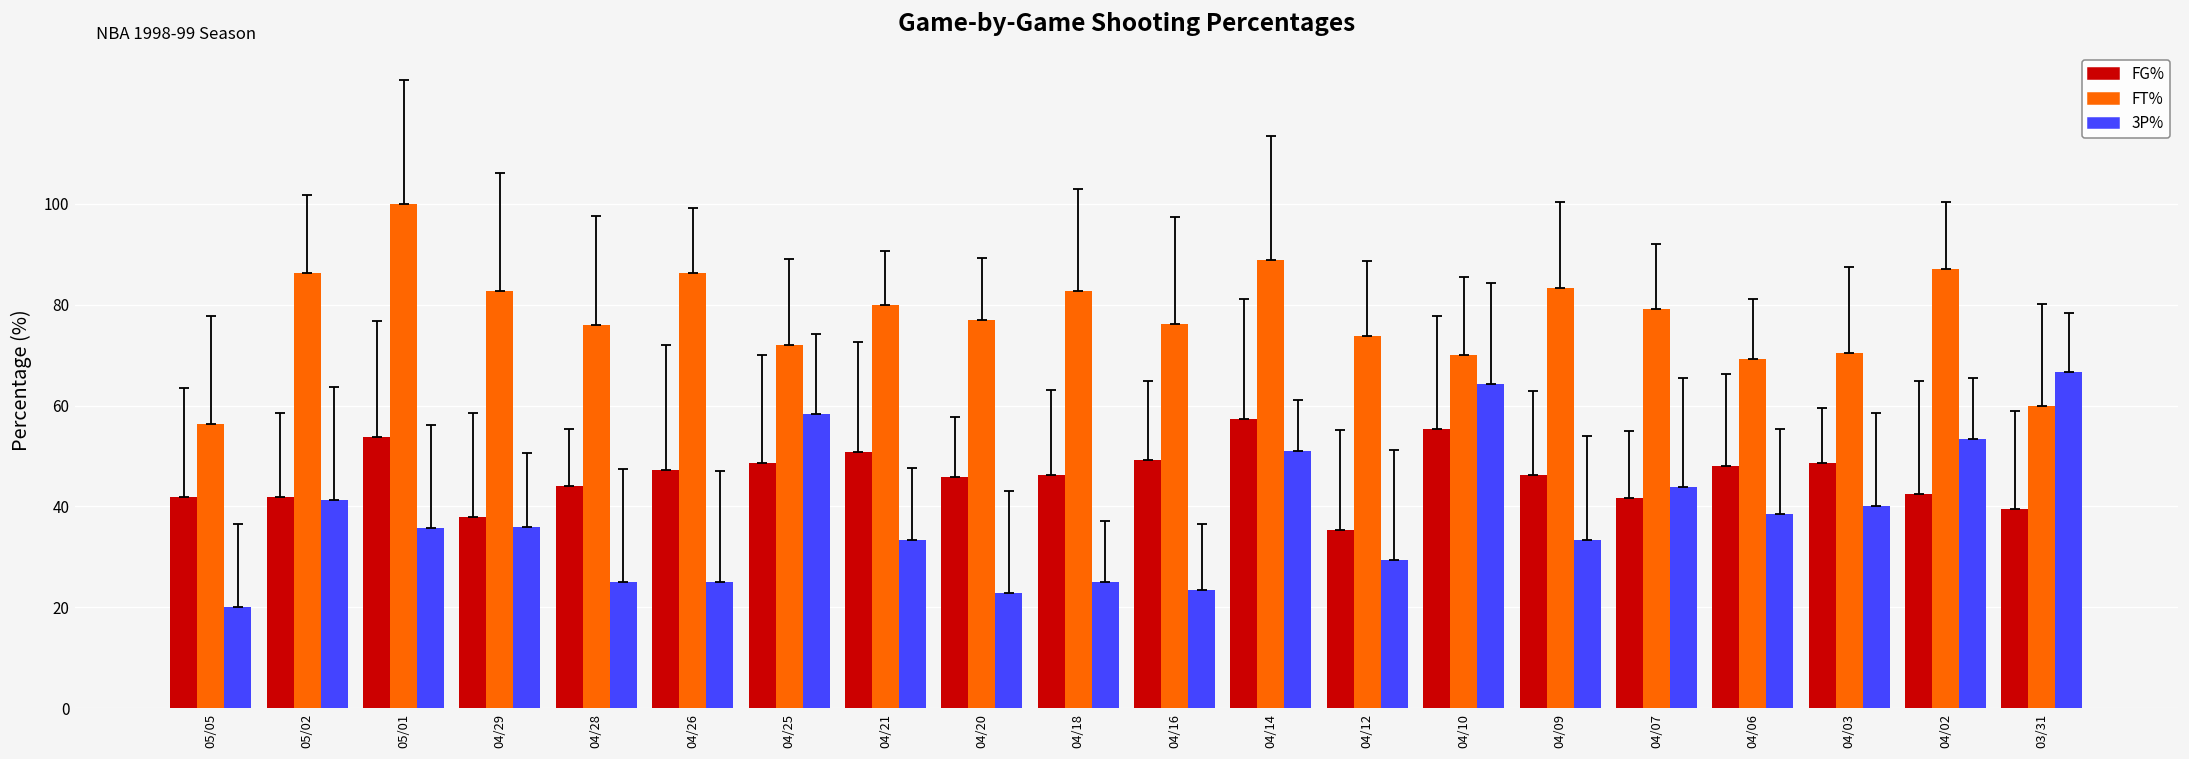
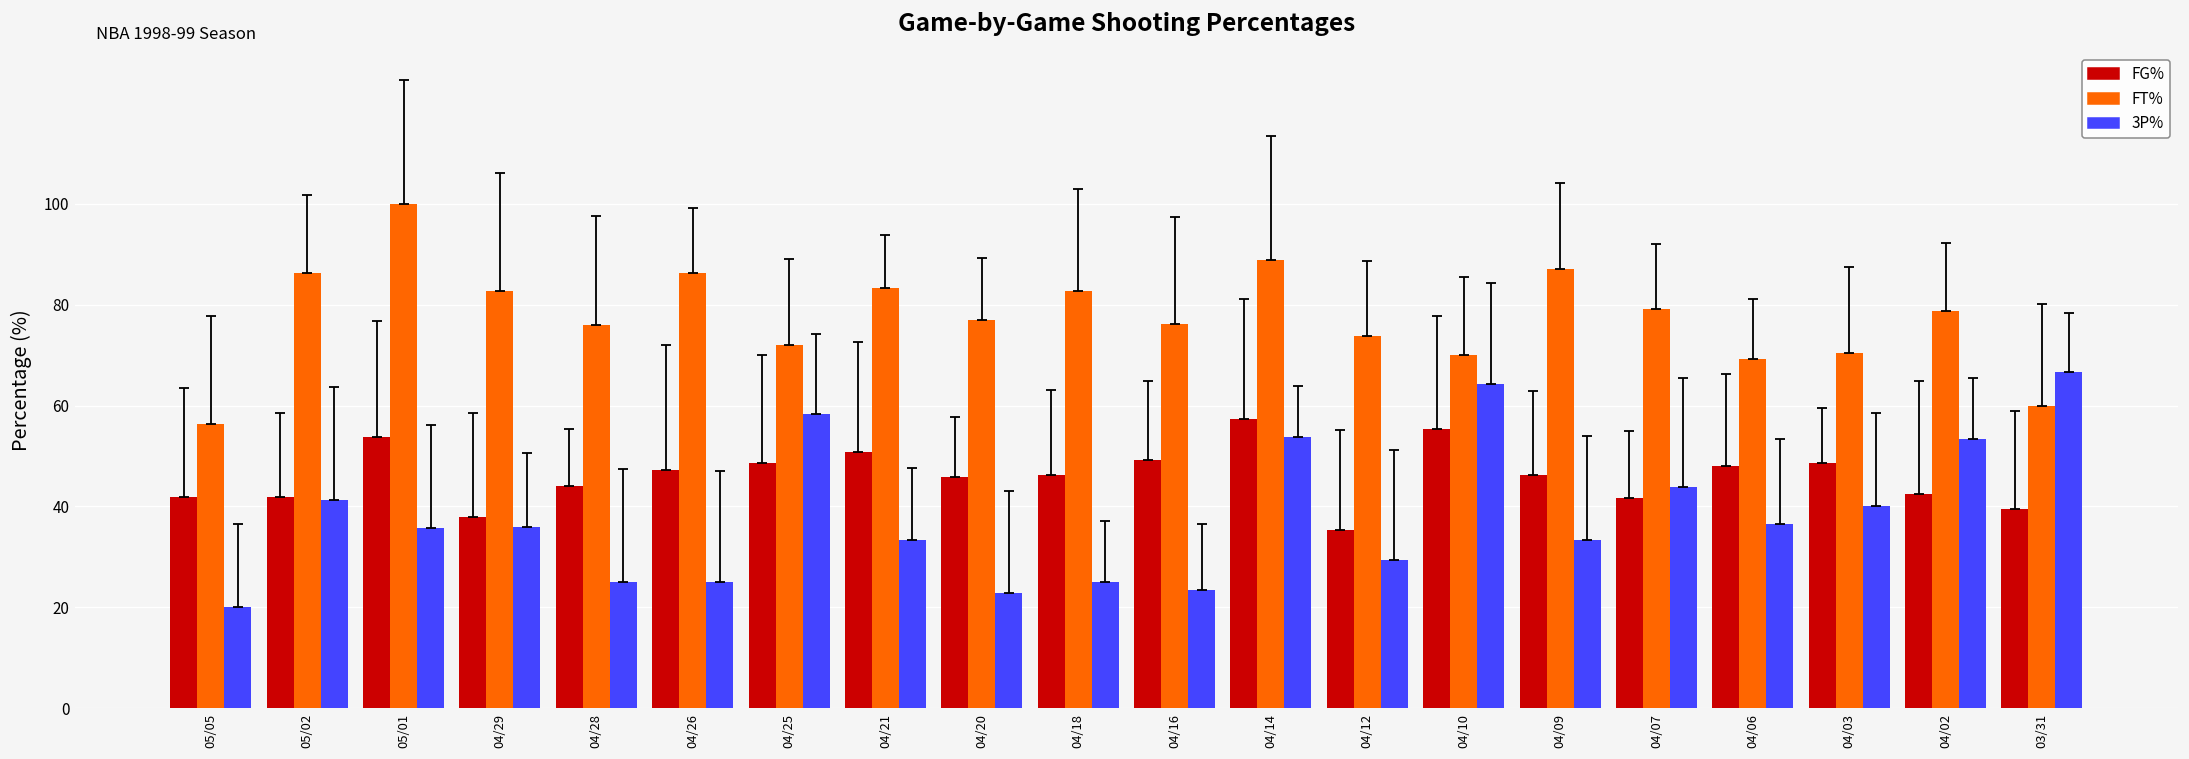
  {
    "FG%": {
      "05/05": 42,
      "05/02": 42,
      "05/01": 54,
      "04/29": 38,
      "04/28": 44,
      "04/26": 47,
      "04/25": 49,
      "04/21": 51,
      "04/20": 46,
      "04/18": 46,
      "04/16": 49,
      "04/14": 57,
      "04/12": 35,
      "04/10": 55,
      "04/09": 46,
      "04/07": 42,
      "04/06": 48,
      "04/03": 49,
      "04/02": 43,
      "03/31": 40
    },
    "FT%": {
      "05/05": 56,
      "05/02": 86,
      "05/01": 100,
      "04/29": 83,
      "04/28": 76,
      "04/26": 86,
      "04/25": 72,
-     "04/21": 80,
+     "04/21": 83,
      "04/20": 77,
      "04/18": 83,
      "04/16": 76,
      "04/14": 89,
      "04/12": 74,
      "04/10": 70,
-     "04/09": 83,
+     "04/09": 87,
      "04/07": 79,
      "04/06": 69,
      "04/03": 70,
-     "04/02": 87,
+     "04/02": 79,
      "03/31": 60
    },
    "3P%": {
      "05/05": 20,
      "05/02": 41,
      "05/01": 36,
      "04/29": 36,
      "04/28": 25,
      "04/26": 25,
      "04/25": 58,
      "04/21": 33,
      "04/20": 23,
      "04/18": 25,
      "04/16": 24,
-     "04/14": 51,
+     "04/14": 54,
      "04/12": 29,
      "04/10": 64,
      "04/09": 33,
      "04/07": 44,
-     "04/06": 39,
+     "04/06": 37,
      "04/03": 40,
      "04/02": 53,
      "03/31": 67
    }
  }
